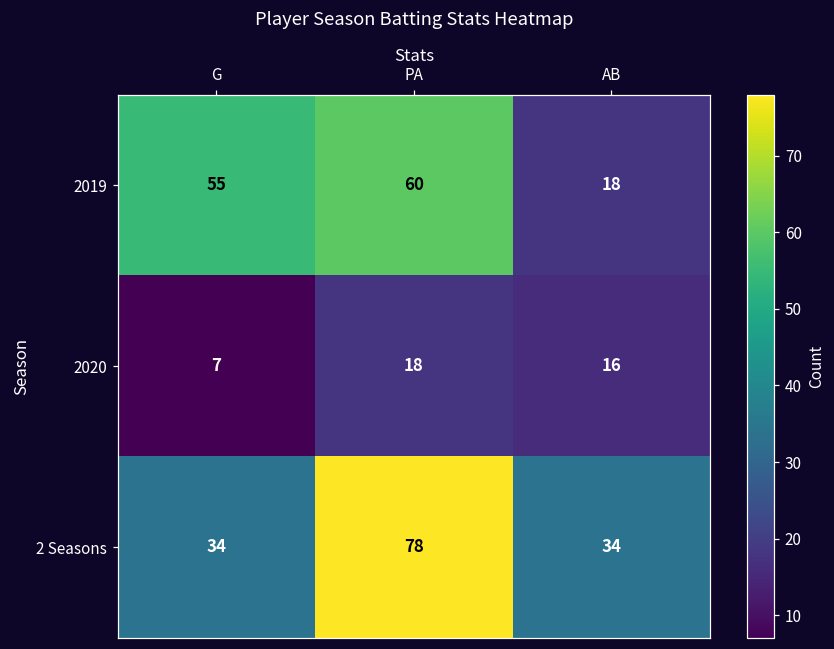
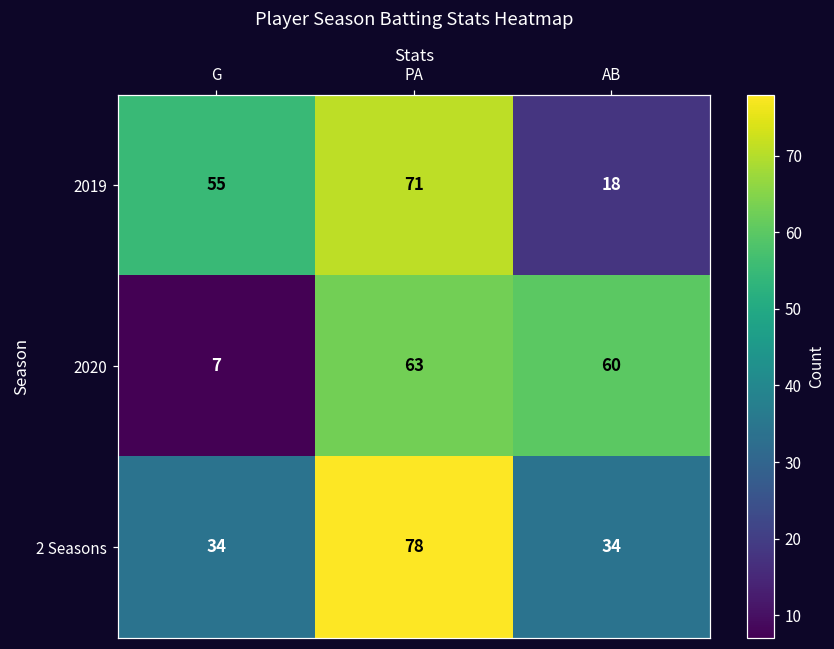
  {
    "2019": {
      "G": 55,
-     "PA": 60,
+     "PA": 71,
      "AB": 18
    },
    "2020": {
      "G": 7,
-     "PA": 18,
-     "AB": 16
+     "PA": 63,
+     "AB": 60
    },
    "2 Seasons": {
      "G": 34,
      "PA": 78,
      "AB": 34
    }
  }
